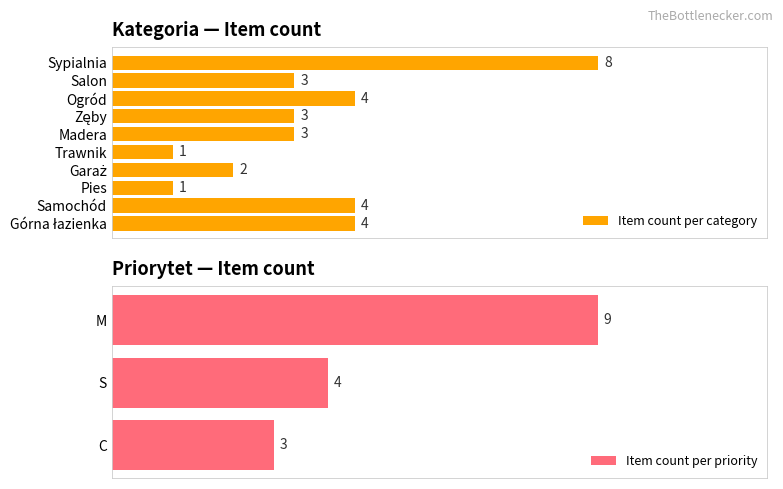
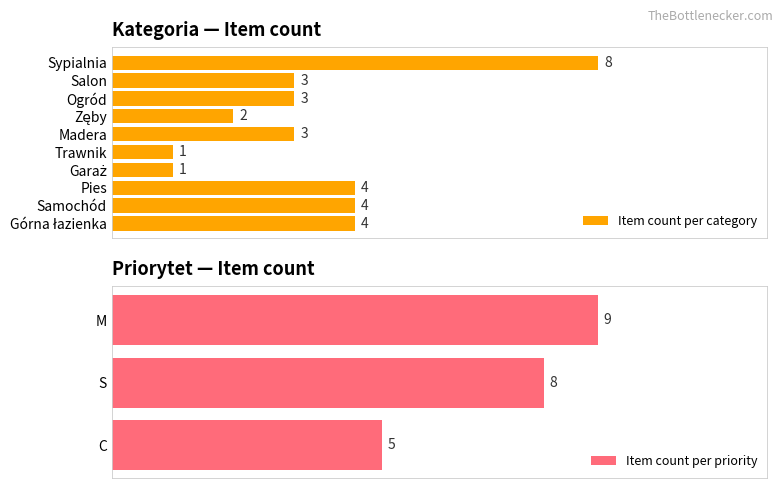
  {
    "Kategoria — Item count": {
      "Sypialnia": 8,
      "Salon": 3,
-     "Ogród": 4,
-     "Zęby": 3,
+     "Ogród": 3,
+     "Zęby": 2,
      "Madera": 3,
      "Trawnik": 1,
-     "Garaż": 2,
-     "Pies": 1,
+     "Garaż": 1,
+     "Pies": 4,
      "Samochód": 4,
      "Górna łazienka": 4
    },
    "Priorytet — Item count": {
      "M": 9,
-     "S": 4,
-     "C": 3
+     "S": 8,
+     "C": 5
    }
  }
